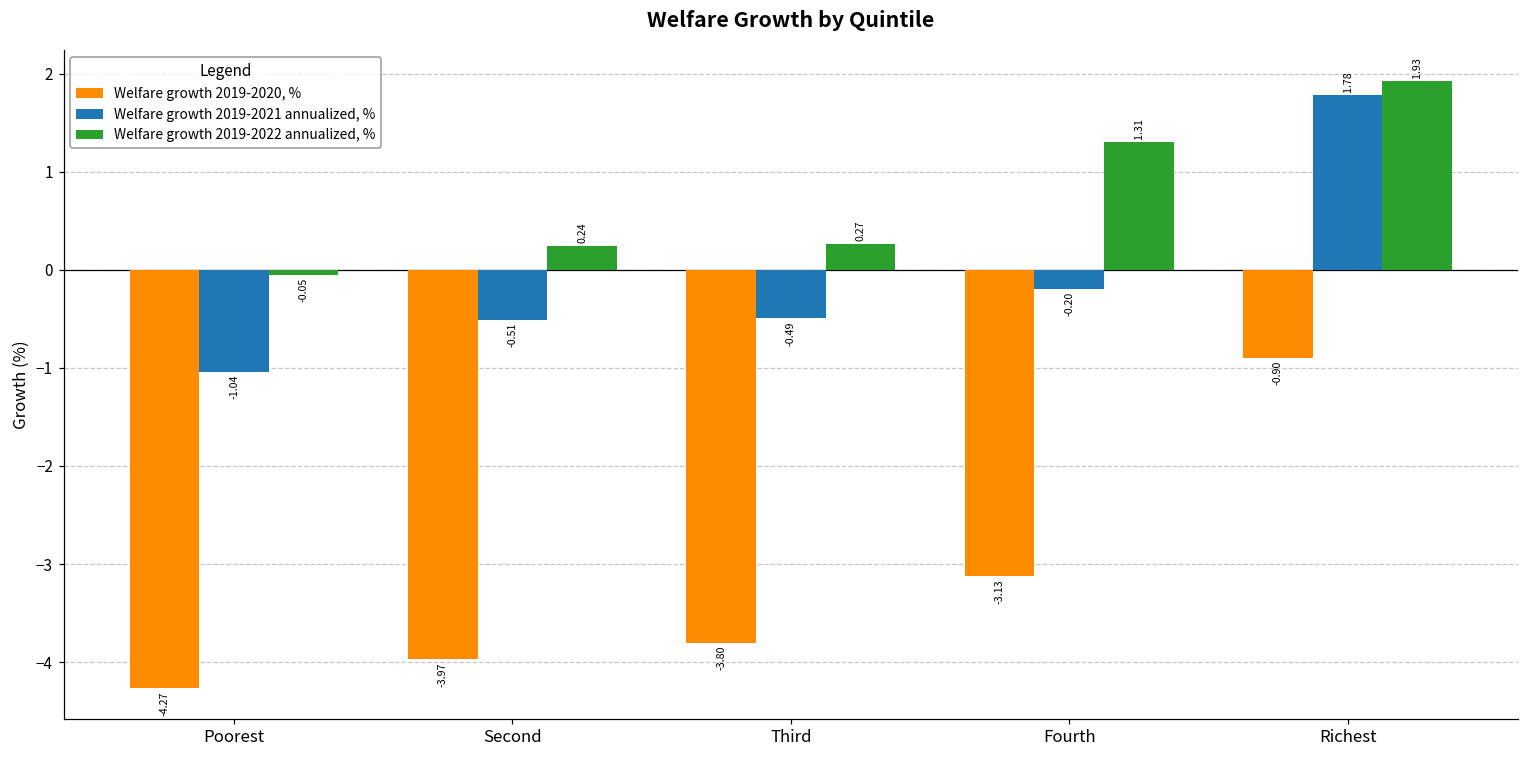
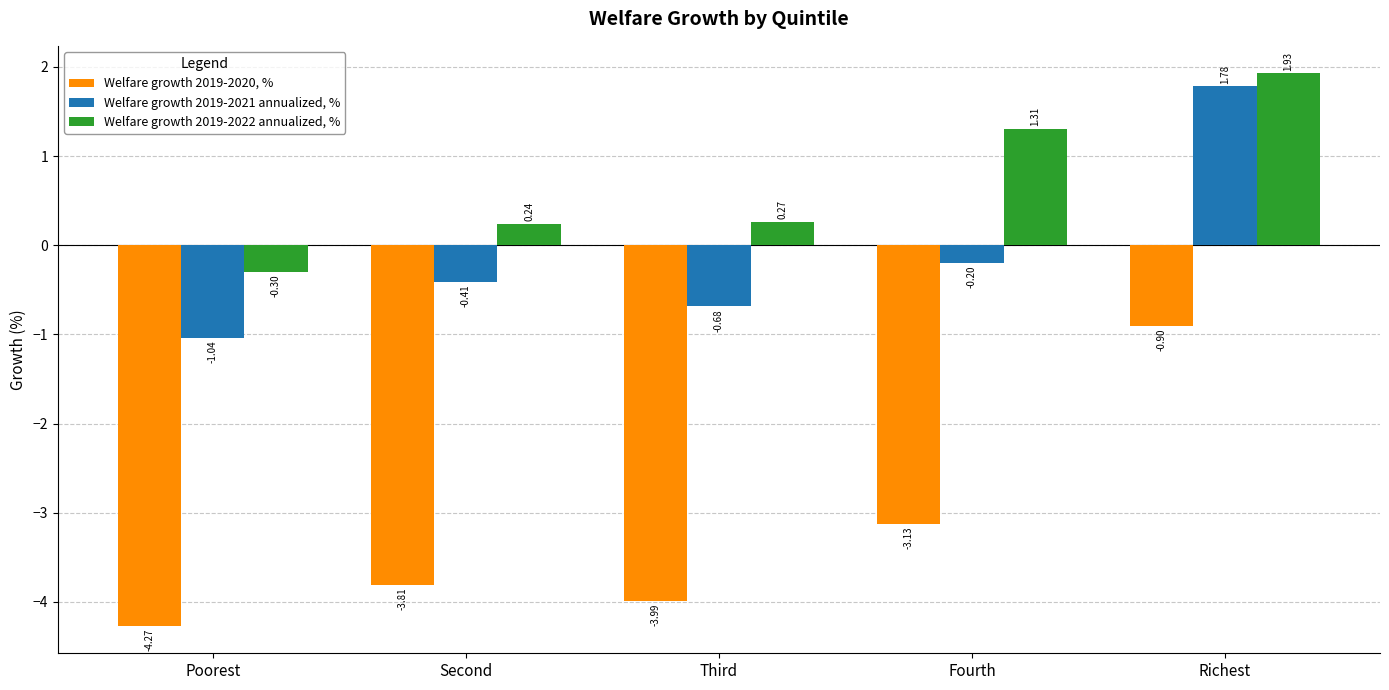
  {
    "Welfare growth 2019-2020, %": {
      "Poorest": -4.27,
-     "Second": -3.97,
-     "Third": -3.80,
+     "Second": -3.81,
+     "Third": -3.99,
      "Fourth": -3.13,
      "Richest": -0.90
    },
    "Welfare growth 2019-2021 annualized, %": {
      "Poorest": -1.04,
-     "Second": -0.51,
-     "Third": -0.49,
+     "Second": -0.41,
+     "Third": -0.68,
      "Fourth": -0.20,
      "Richest": 1.78
    },
    "Welfare growth 2019-2022 annualized, %": {
-     "Poorest": -0.05,
+     "Poorest": -0.30,
      "Second": 0.24,
      "Third": 0.27,
      "Fourth": 1.31,
      "Richest": 1.93
    }
  }
